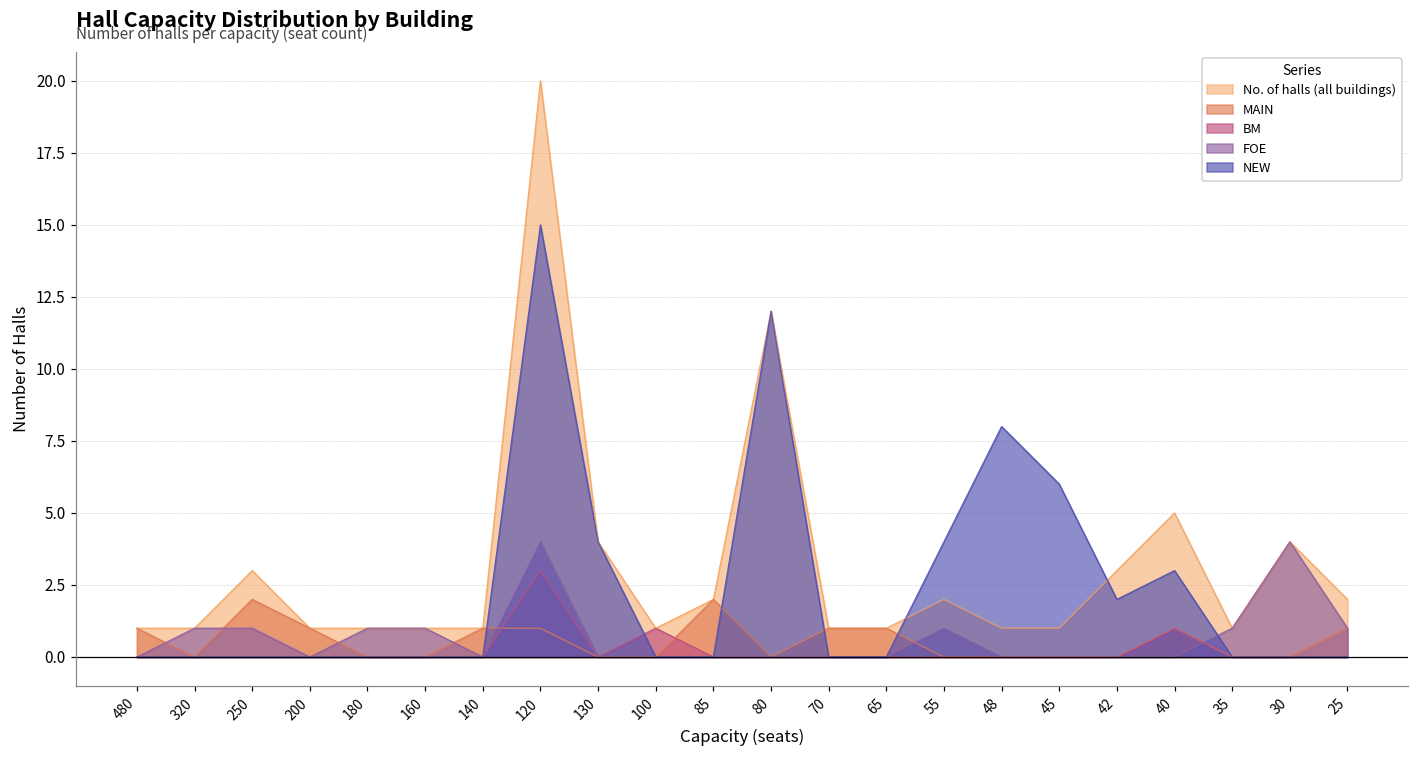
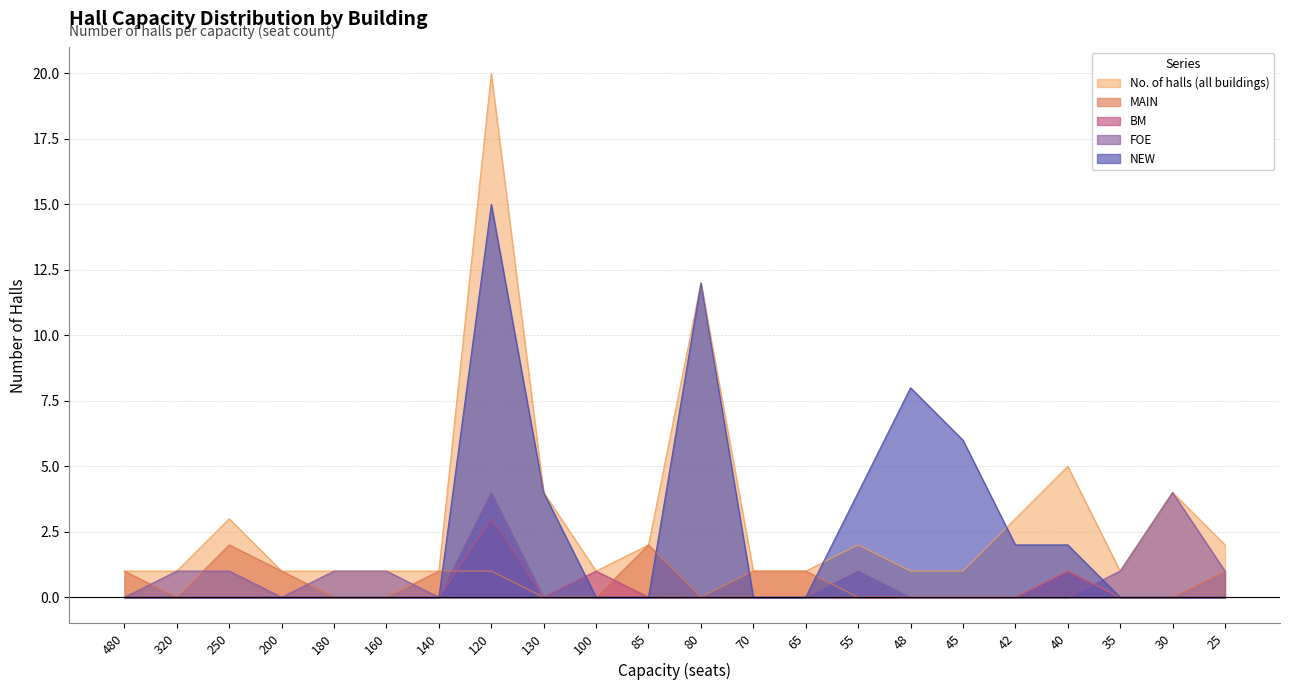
  {
    "NEW": {
      "120": 15,
      "55": 4,
      "48": 8,
      "45": 6,
      "42": 2,
-     "40": 3
+     "40": 2
    }
  }
